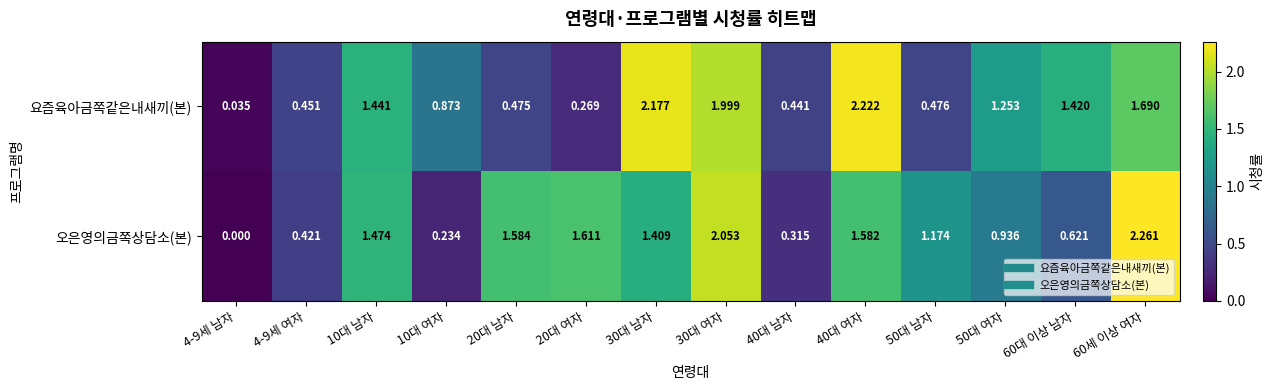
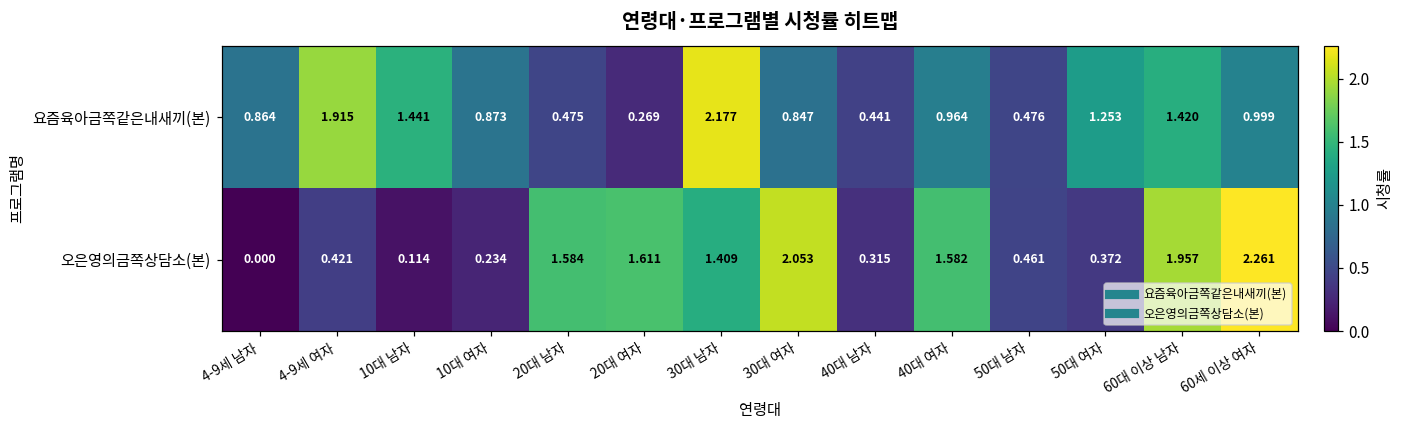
  {
    "요즘육아금쪽같은내새끼(본)": {
-     "4-9세 남자": 0.035,
-     "4-9세 여자": 0.451,
+     "4-9세 남자": 0.864,
+     "4-9세 여자": 1.915,
      "10대 남자": 1.441,
      "10대 여자": 0.873,
      "20대 남자": 0.475,
      "20대 여자": 0.269,
      "30대 남자": 2.177,
-     "30대 여자": 1.999,
+     "30대 여자": 0.847,
      "40대 남자": 0.441,
-     "40대 여자": 2.222,
+     "40대 여자": 0.964,
      "50대 남자": 0.476,
      "50대 여자": 1.253,
      "60대 이상 남자": 1.420,
-     "60세 이상 여자": 1.690
+     "60세 이상 여자": 0.999
    },
    "오은영의금쪽상담소(본)": {
      "4-9세 남자": 0.000,
      "4-9세 여자": 0.421,
-     "10대 남자": 1.474,
+     "10대 남자": 0.114,
      "10대 여자": 0.234,
      "20대 남자": 1.584,
      "20대 여자": 1.611,
      "30대 남자": 1.409,
      "30대 여자": 2.053,
      "40대 남자": 0.315,
      "40대 여자": 1.582,
-     "50대 남자": 1.174,
-     "50대 여자": 0.936,
-     "60대 이상 남자": 0.621,
+     "50대 남자": 0.461,
+     "50대 여자": 0.372,
+     "60대 이상 남자": 1.957,
      "60세 이상 여자": 2.261
    }
  }
